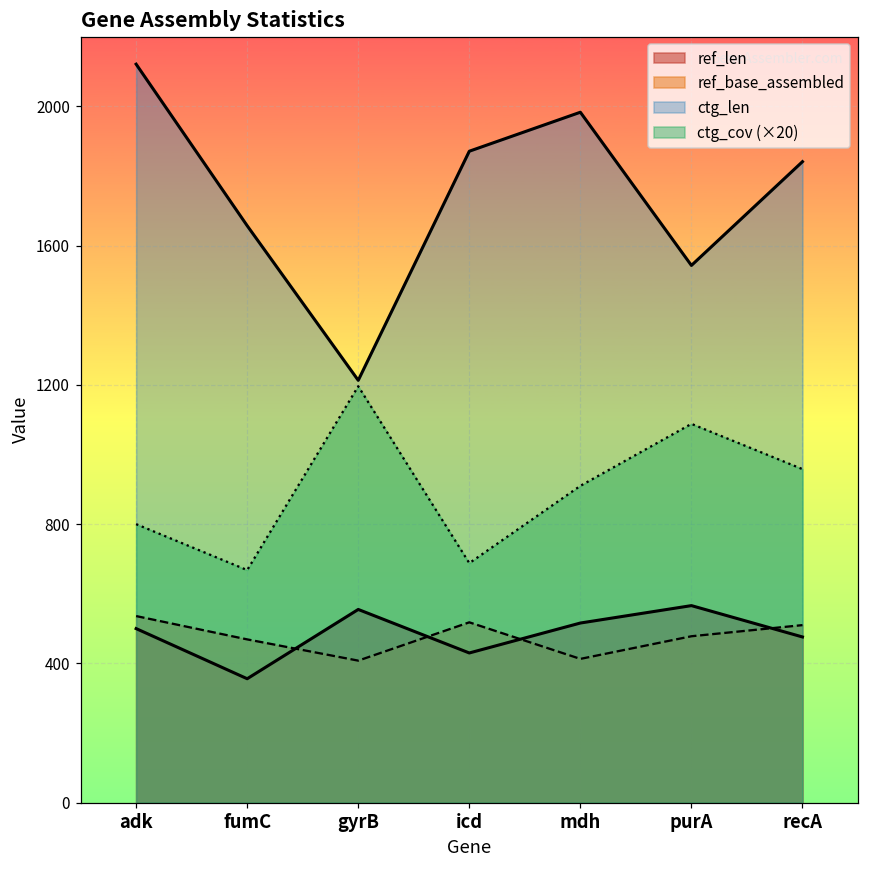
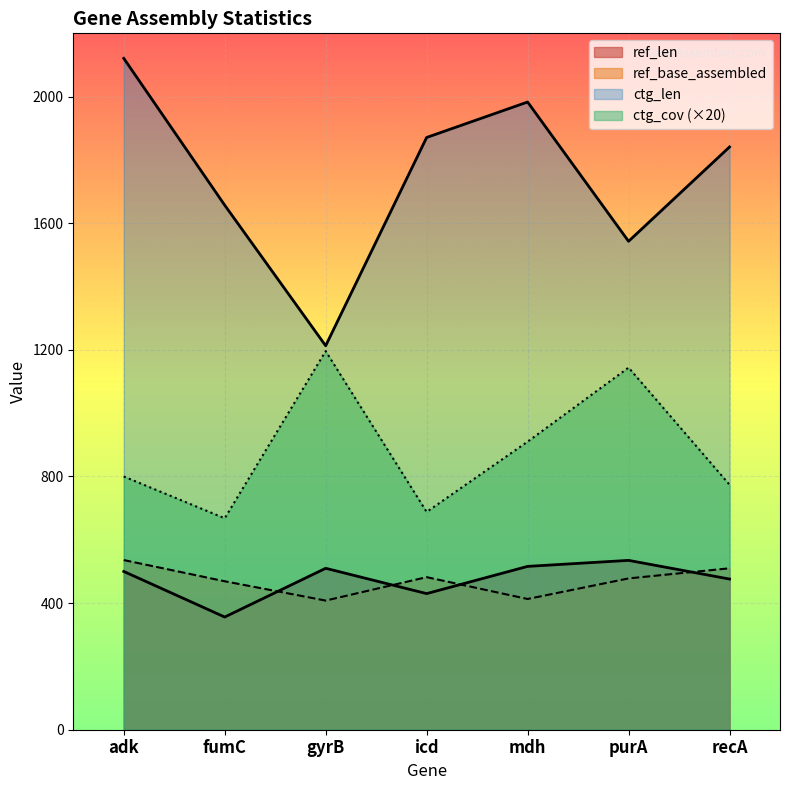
  {
    "ref_len": {
      "adk": 500,
      "fumC": 360,
-     "gyrB": 560,
+     "gyrB": 510,
      "icd": 430,
      "mdh": 520,
-     "purA": 570,
+     "purA": 540,
      "recA": 480
    },
    "ref_base_assembled": {
      "adk": 540,
      "fumC": 470,
      "gyrB": 410,
-     "icd": 520,
+     "icd": 480,
      "mdh": 410,
      "purA": 480,
      "recA": 510
    },
    "ctg_len": {
      "adk": 2120,
      "fumC": 1660,
      "gyrB": 1210,
      "icd": 1870,
      "mdh": 1980,
      "purA": 1540,
      "recA": 1840
    },
    "ctg_cov (×20)": {
      "adk": 800,
      "fumC": 670,
      "gyrB": 1200,
      "icd": 690,
      "mdh": 910,
-     "purA": 1090,
-     "recA": 960
+     "purA": 1140,
+     "recA": 770
    }
  }
